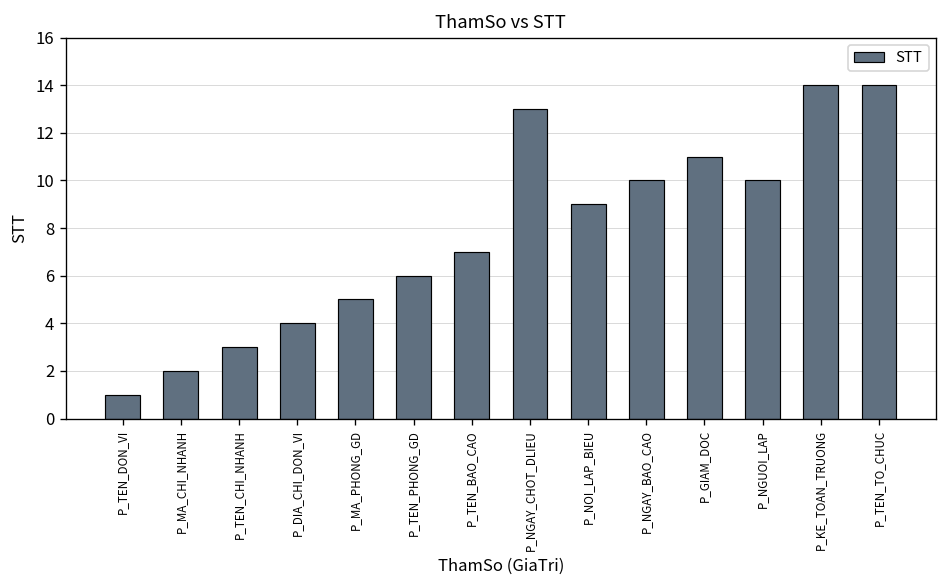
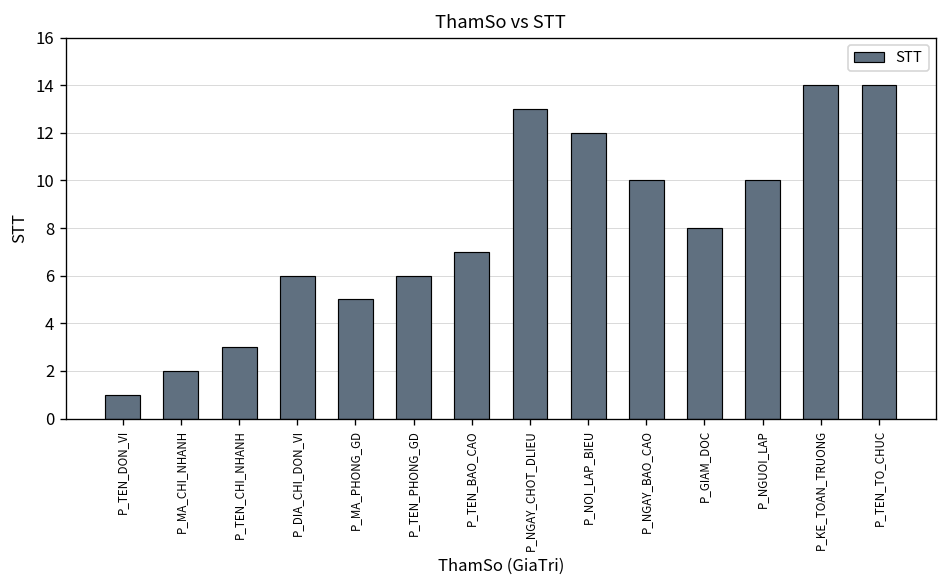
  {
    "P_TEN_DON_VI": 1,
    "P_MA_CHI_NHANH": 2,
    "P_TEN_CHI_NHANH": 3,
-   "P_DIA_CHI_DON_VI": 4,
+   "P_DIA_CHI_DON_VI": 6,
    "P_MA_PHONG_GD": 5,
    "P_TEN_PHONG_GD": 6,
    "P_TEN_BAO_CAO": 7,
    "P_NGAY_CHOT_DLIEU": 13,
-   "P_NOI_LAP_BIEU": 9,
+   "P_NOI_LAP_BIEU": 12,
    "P_NGAY_BAO_CAO": 10,
-   "P_GIAM_DOC": 11,
+   "P_GIAM_DOC": 8,
    "P_NGUOI_LAP": 10,
    "P_KE_TOAN_TRUONG": 14,
    "P_TEN_TO_CHUC": 14
  }
